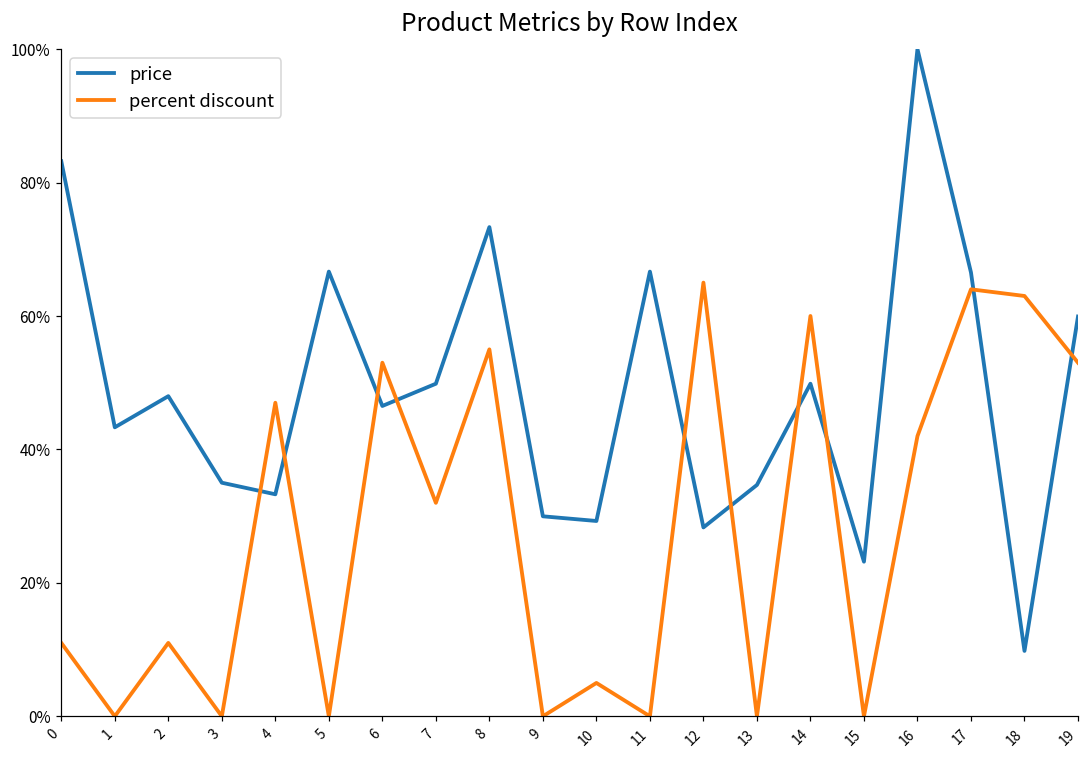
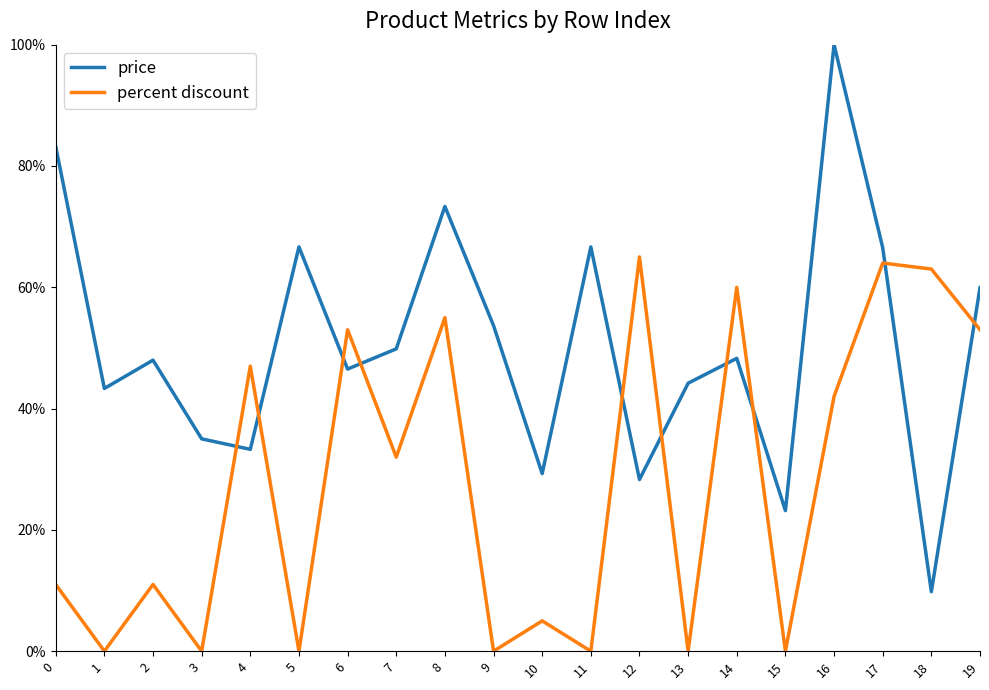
  {
    "price": {
      "0": "83%",
      "1": "43%",
      "2": "48%",
      "3": "35%",
      "4": "33%",
      "5": "67%",
      "6": "47%",
      "7": "50%",
      "8": "73%",
-     "9": "30%",
+     "9": "54%",
      "10": "29%",
      "11": "67%",
      "12": "28%",
-     "13": "35%",
-     "14": "50%",
+     "13": "44%",
+     "14": "48%",
      "15": "23%",
      "16": "100%",
      "17": "67%",
      "18": "10%",
      "19": "60%"
    },
    "percent discount": {
      "0": "11%",
      "1": "0%",
      "2": "11%",
      "3": "0%",
      "4": "47%",
      "5": "0%",
      "6": "53%",
      "7": "32%",
      "8": "55%",
      "9": "0%",
      "10": "5%",
      "11": "0%",
      "12": "65%",
      "13": "0%",
      "14": "60%",
      "15": "0%",
      "16": "42%",
      "17": "64%",
      "18": "63%",
      "19": "53%"
    }
  }
